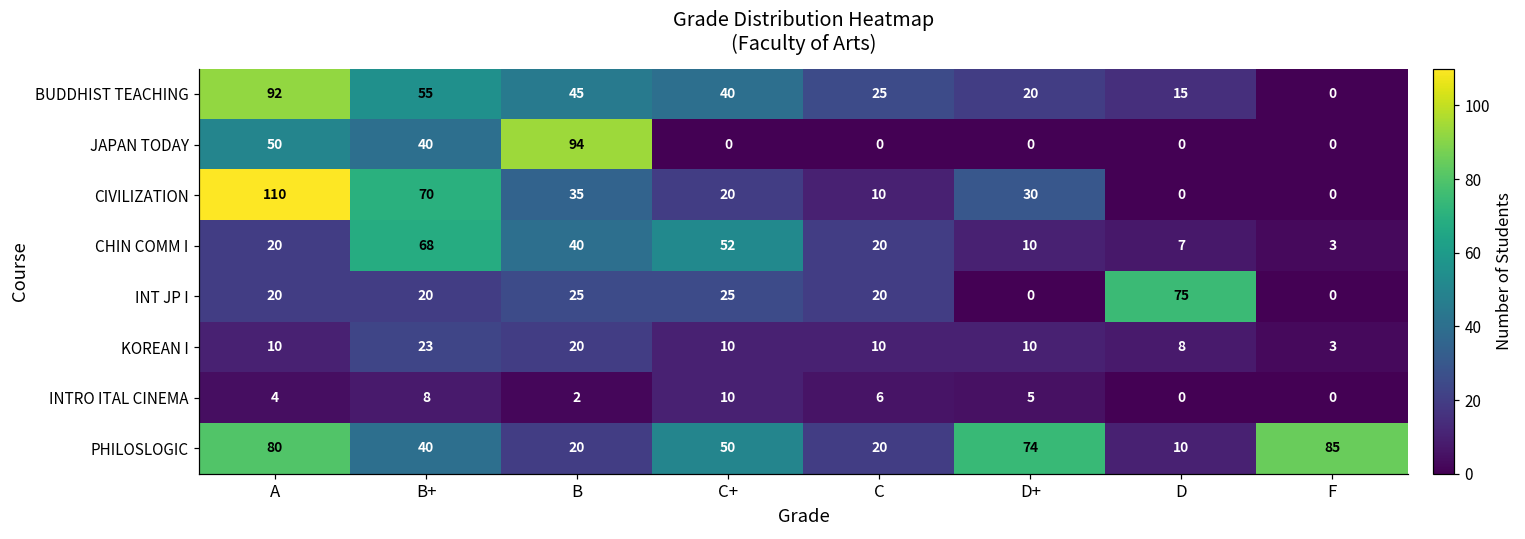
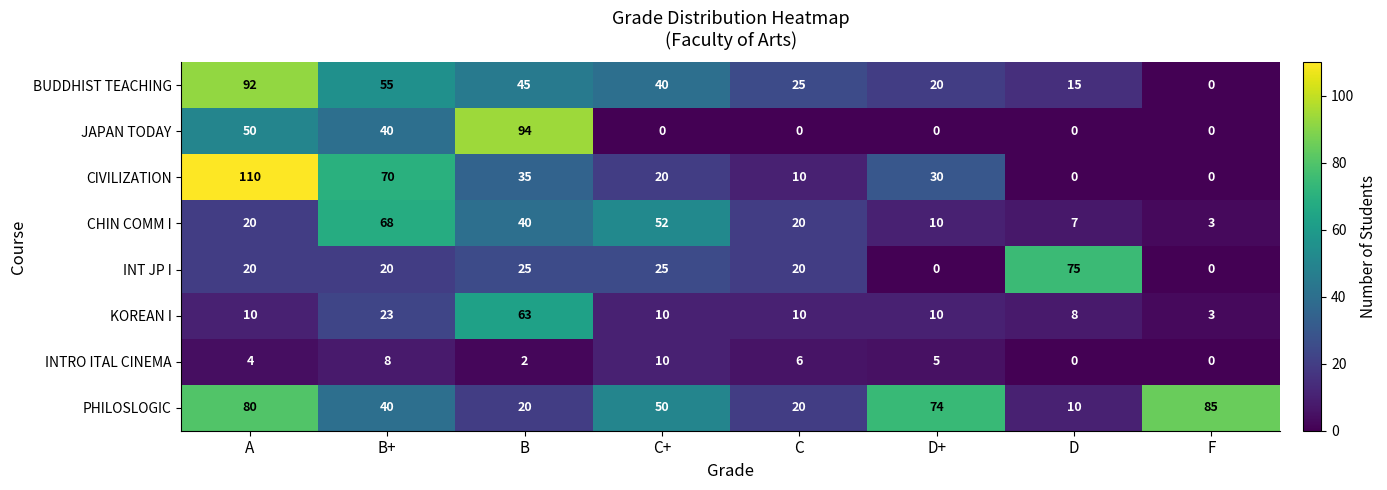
  {
    "BUDDHIST TEACHING": {
      "A": 92,
      "B+": 55,
      "B": 45,
      "C+": 40,
      "C": 25,
      "D+": 20,
      "D": 15,
      "F": 0
    },
    "JAPAN TODAY": {
      "A": 50,
      "B+": 40,
      "B": 94,
      "C+": 0,
      "C": 0,
      "D+": 0,
      "D": 0,
      "F": 0
    },
    "CIVILIZATION": {
      "A": 110,
      "B+": 70,
      "B": 35,
      "C+": 20,
      "C": 10,
      "D+": 30,
      "D": 0,
      "F": 0
    },
    "CHIN COMM I": {
      "A": 20,
      "B+": 68,
      "B": 40,
      "C+": 52,
      "C": 20,
      "D+": 10,
      "D": 7,
      "F": 3
    },
    "INT JP I": {
      "A": 20,
      "B+": 20,
      "B": 25,
      "C+": 25,
      "C": 20,
      "D+": 0,
      "D": 75,
      "F": 0
    },
    "KOREAN I": {
      "A": 10,
      "B+": 23,
-     "B": 20,
+     "B": 63,
      "C+": 10,
      "C": 10,
      "D+": 10,
      "D": 8,
      "F": 3
    },
    "INTRO ITAL CINEMA": {
      "A": 4,
      "B+": 8,
      "B": 2,
      "C+": 10,
      "C": 6,
      "D+": 5,
      "D": 0,
      "F": 0
    },
    "PHILOSLOGIC": {
      "A": 80,
      "B+": 40,
      "B": 20,
      "C+": 50,
      "C": 20,
      "D+": 74,
      "D": 10,
      "F": 85
    }
  }
